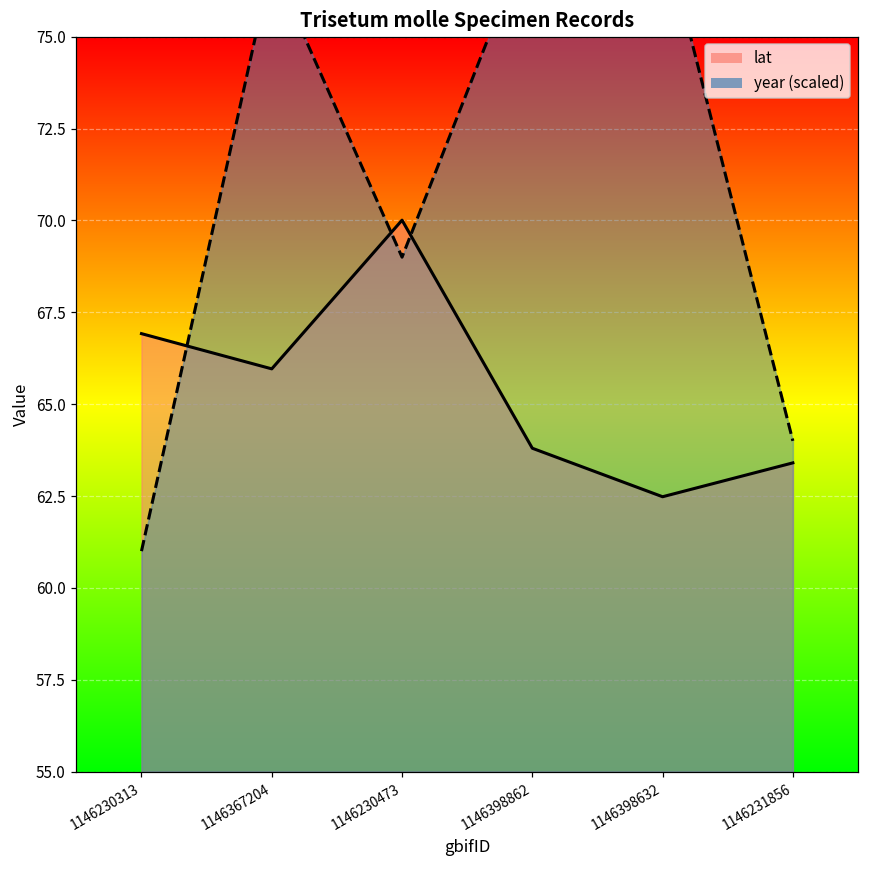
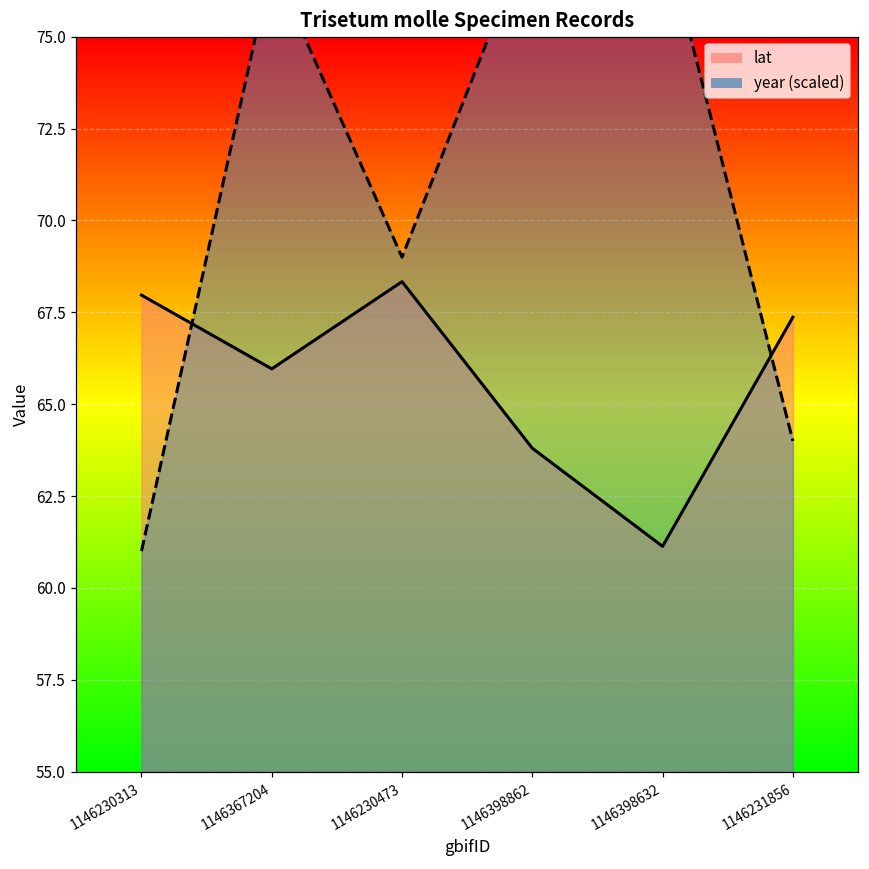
  {
    "lat": {
-     "1146230313": 66.9,
+     "1146230313": 68.0,
      "1146367204": 66.0,
-     "1146230473": 70.0,
+     "1146230473": 68.3,
      "1146398862": 63.8,
-     "1146398632": 62.5,
-     "1146231856": 63.4
+     "1146398632": 61.1,
+     "1146231856": 67.4
    },
    "year (scaled)": {
      "1146230313": 61.0,
      "1146230473": 69.0,
      "1146231856": 64.0
    }
  }
